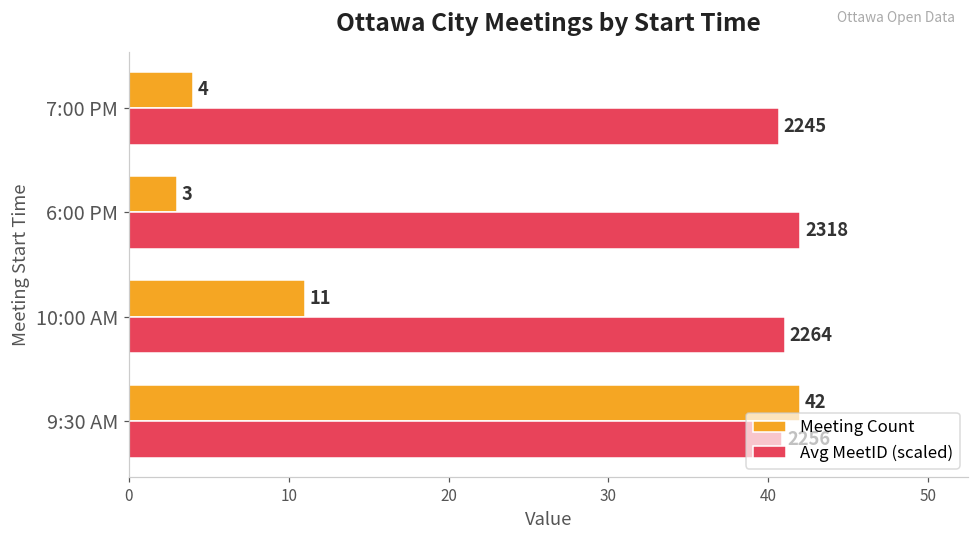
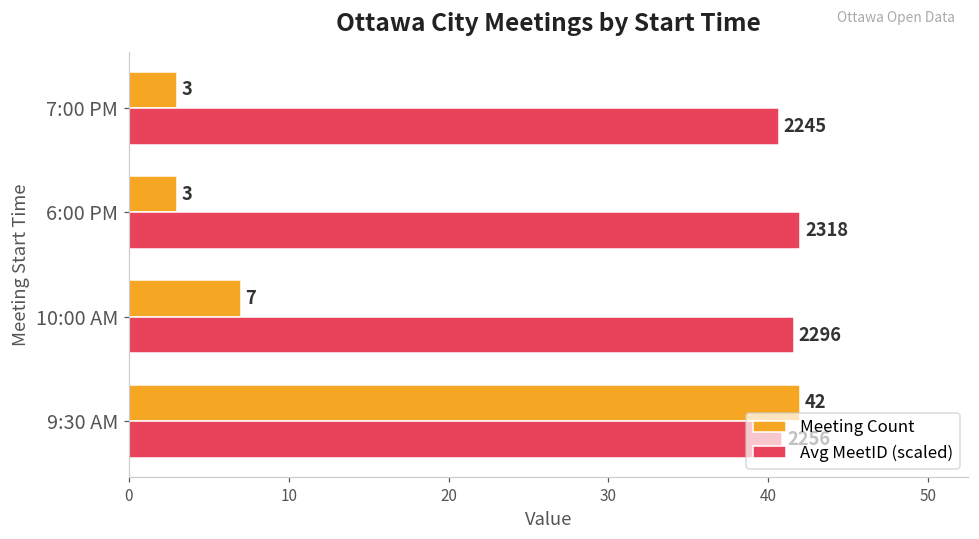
  {
    "Meeting Count": {
-     "7:00 PM": 4,
+     "7:00 PM": 3,
      "6:00 PM": 3,
-     "10:00 AM": 11
+     "10:00 AM": 7
    },
    "Avg MeetID (scaled)": {
-     "10:00 AM": 2264
+     "10:00 AM": 2296
    }
  }
